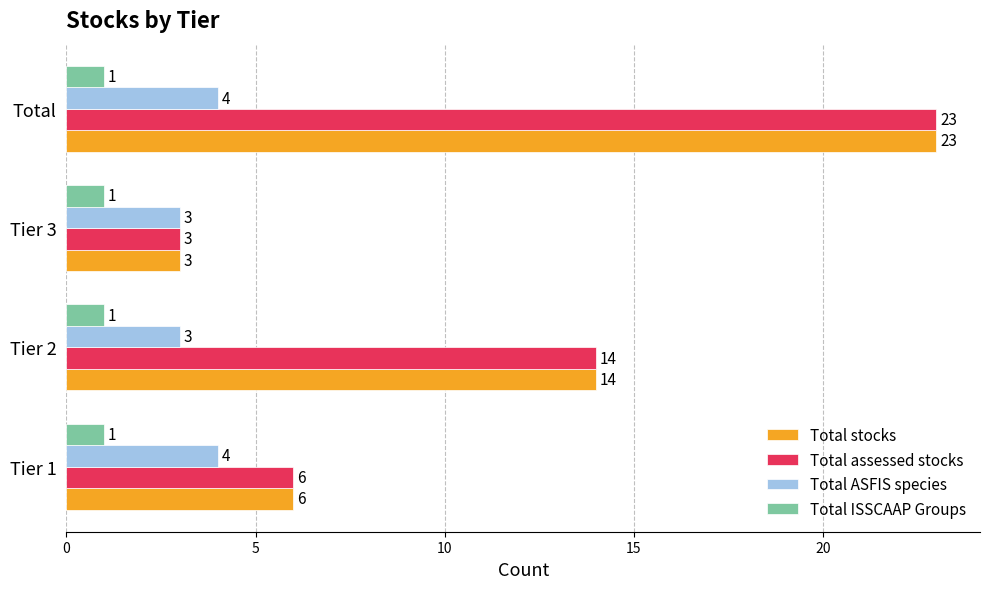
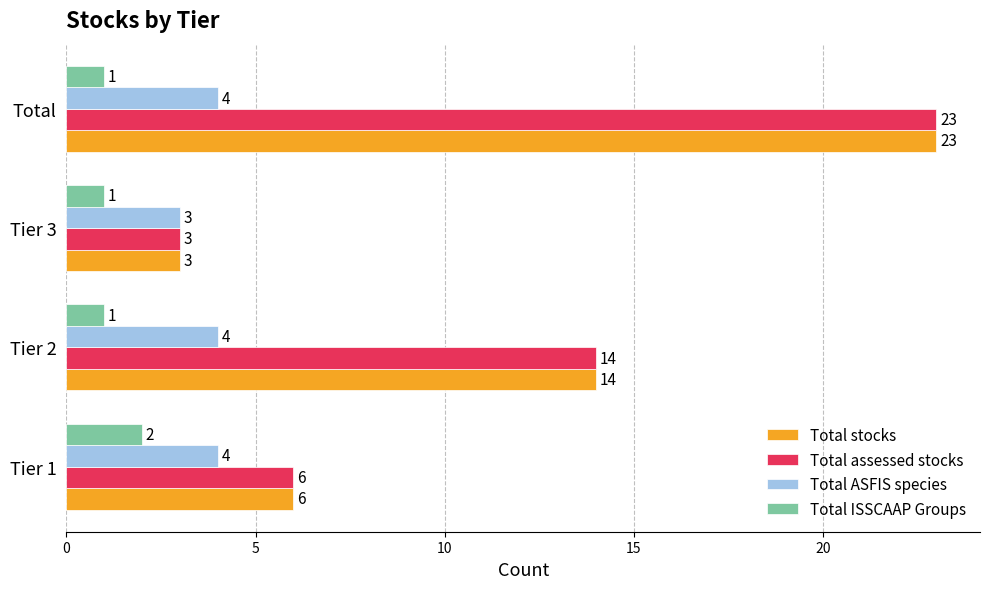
  {
    "Total stocks": {
      "Total": 23,
      "Tier 3": 3,
      "Tier 2": 14,
      "Tier 1": 6
    },
    "Total assessed stocks": {
      "Total": 23,
      "Tier 3": 3,
      "Tier 2": 14,
      "Tier 1": 6
    },
    "Total ASFIS species": {
      "Total": 4,
      "Tier 3": 3,
-     "Tier 2": 3,
+     "Tier 2": 4,
      "Tier 1": 4
    },
    "Total ISSCAAP Groups": {
      "Total": 1,
      "Tier 3": 1,
      "Tier 2": 1,
-     "Tier 1": 1
+     "Tier 1": 2
    }
  }
